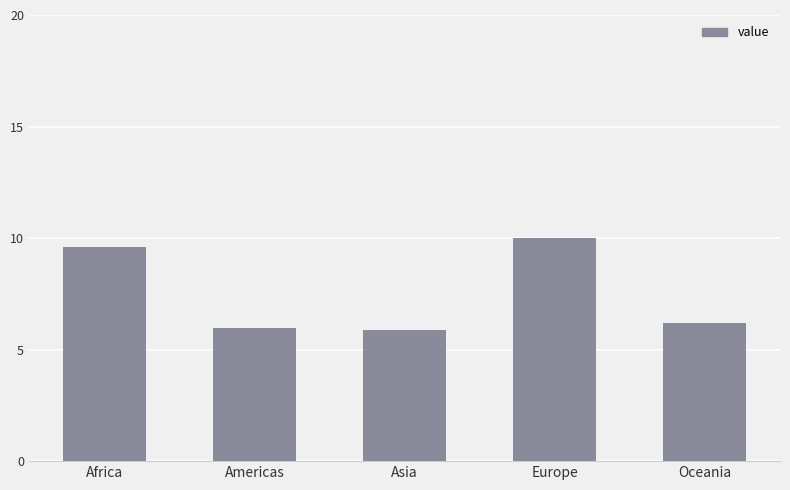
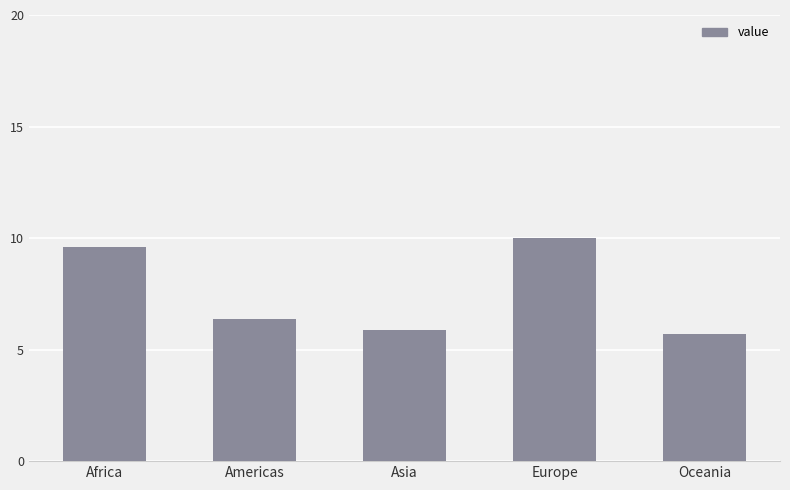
  {
    "Africa": 9.6,
-   "Americas": 6.0,
+   "Americas": 6.4,
    "Asia": 5.9,
    "Europe": 10.0,
-   "Oceania": 6.2
+   "Oceania": 5.7
  }
